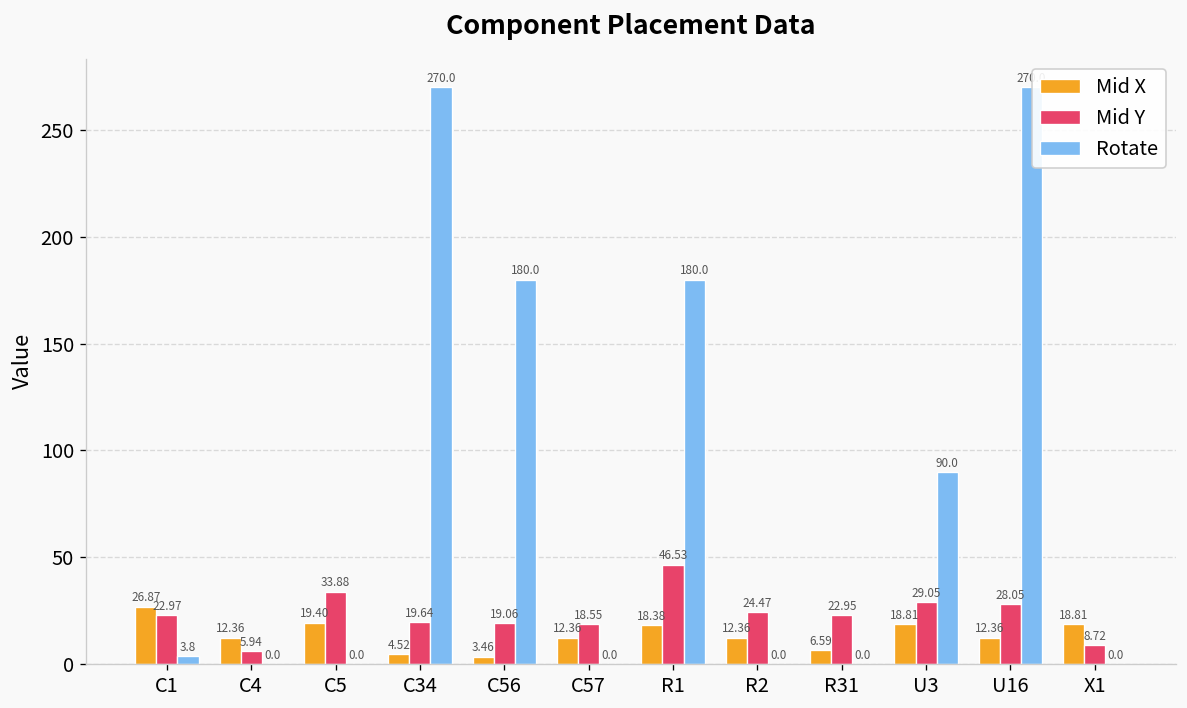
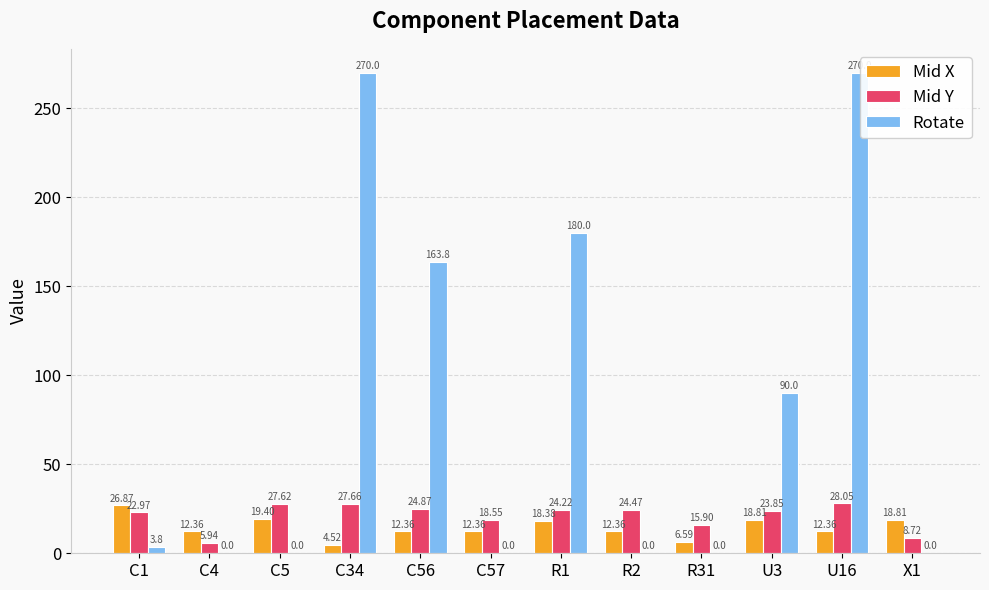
  {
    "Mid X": {
      "C1": 26.87,
      "C4": 12.36,
      "C5": 19.40,
      "C34": 4.52,
-     "C56": 3.46,
+     "C56": 12.36,
      "C57": 12.36,
      "R1": 18.38,
      "R2": 12.36,
      "R31": 6.59,
      "U3": 18.81,
      "U16": 12.36,
      "X1": 18.81
    },
    "Mid Y": {
      "C1": 22.97,
      "C4": 5.94,
-     "C5": 33.88,
-     "C34": 19.64,
-     "C56": 19.06,
+     "C5": 27.62,
+     "C34": 27.66,
+     "C56": 24.87,
      "C57": 18.55,
-     "R1": 46.53,
+     "R1": 24.22,
      "R2": 24.47,
-     "R31": 22.95,
-     "U3": 29.05,
+     "R31": 15.90,
+     "U3": 23.85,
      "U16": 28.05,
      "X1": 8.72
    },
    "Rotate": {
      "C1": 3.8,
      "C4": 0.0,
      "C5": 0.0,
      "C34": 270.0,
-     "C56": 180.0,
+     "C56": 163.8,
      "C57": 0.0,
      "R1": 180.0,
      "R2": 0.0,
      "R31": 0.0,
      "U3": 90.0,
      "X1": 0.0
    }
  }
